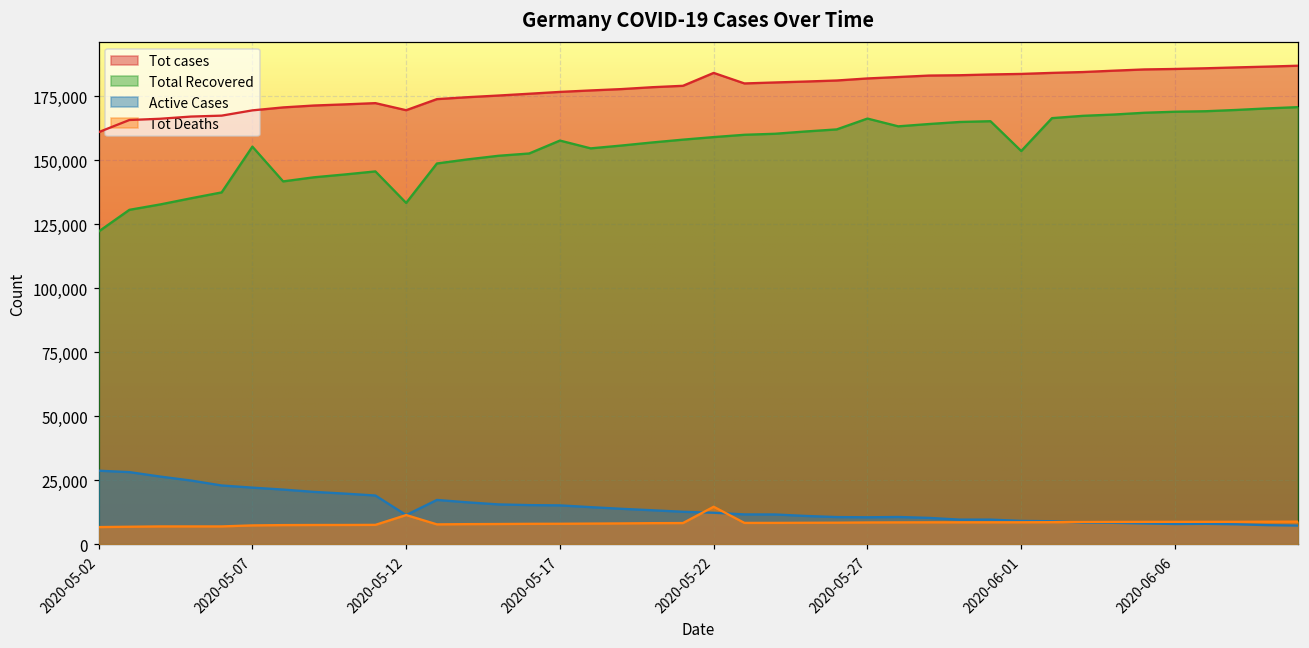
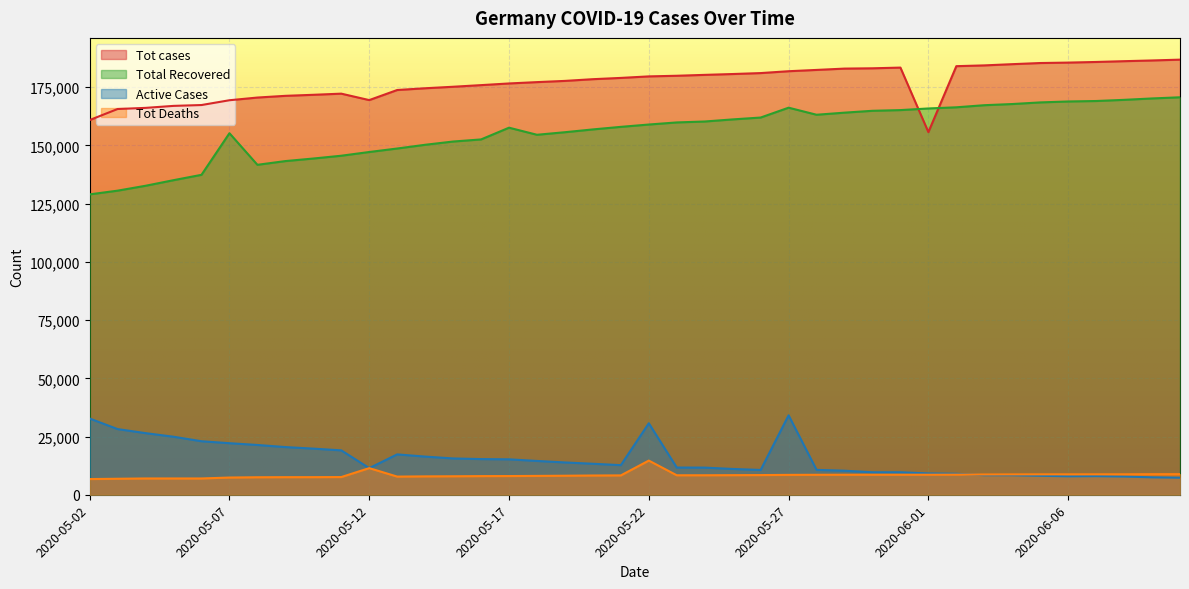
  {
    "Tot cases": {
      "2020-05-02": "161,000",
      "2020-05-12": "169,000",
      "2020-05-17": "177,000",
-     "2020-05-22": "184,000",
+     "2020-05-22": "180,000",
      "2020-05-27": "182,000",
-     "2020-06-01": "184,000",
+     "2020-06-01": "156,000",
      "2020-06-06": "186,000"
    },
    "Total Recovered": {
-     "2020-05-02": "122,000",
+     "2020-05-02": "129,000",
      "2020-05-07": "155,000",
-     "2020-05-12": "133,000",
+     "2020-05-12": "147,000",
      "2020-05-17": "158,000",
      "2020-05-22": "159,000",
      "2020-05-27": "166,000",
-     "2020-06-01": "154,000",
+     "2020-06-01": "166,000",
      "2020-06-06": "169,000"
    },
    "Active Cases": {
-     "2020-05-02": "29,000",
+     "2020-05-02": "33,000",
      "2020-05-07": "22,000",
      "2020-05-17": "15,000",
-     "2020-05-22": "12,000",
-     "2020-05-27": "11,000"
+     "2020-05-22": "31,000",
+     "2020-05-27": "34,000"
    },
    "Tot Deaths": {
      "2020-05-02": "7,000",
      "2020-05-07": "7,000",
      "2020-05-17": "8,000",
      "2020-05-22": "15,000",
      "2020-05-27": "9,000"
    }
  }
